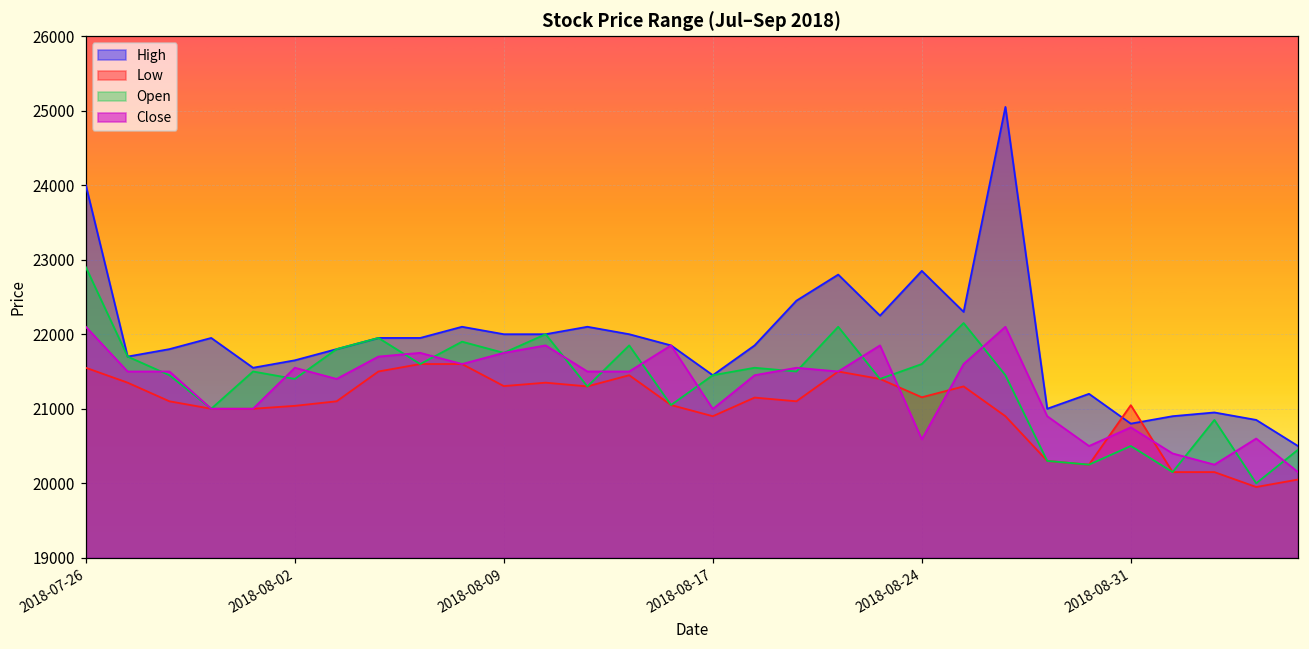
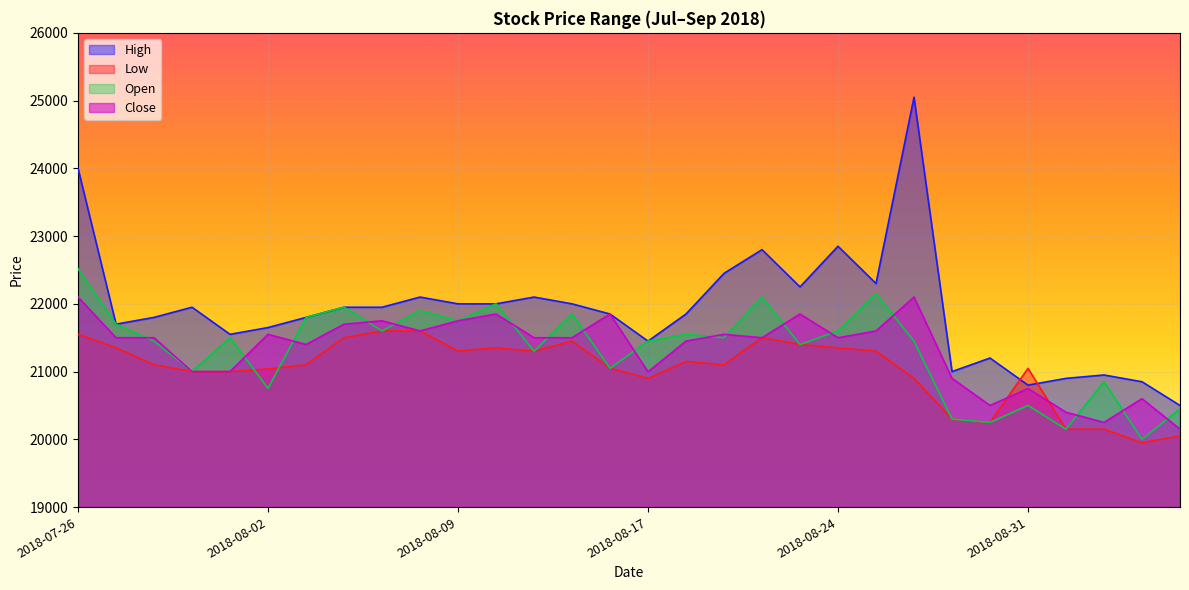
  {
    "High": {
      "2018-07-26": 24000,
      "2018-08-02": 21700,
      "2018-08-09": 22000,
      "2018-08-24": 22900,
      "2018-08-31": 20800
    },
    "Low": {
      "2018-07-26": 21600,
      "2018-08-02": 21000,
      "2018-08-09": 21300,
      "2018-08-17": 20900,
-     "2018-08-24": 21200,
+     "2018-08-24": 21400,
      "2018-08-31": 21000
    },
    "Open": {
-     "2018-07-26": 22900,
-     "2018-08-02": 21400,
+     "2018-07-26": 22500,
+     "2018-08-02": 20800,
      "2018-08-24": 21600,
      "2018-08-31": 20500
    },
    "Close": {
      "2018-07-26": 22100,
      "2018-08-02": 21600,
      "2018-08-17": 21000,
-     "2018-08-24": 20600,
+     "2018-08-24": 21500,
      "2018-08-31": 20800
    }
  }
